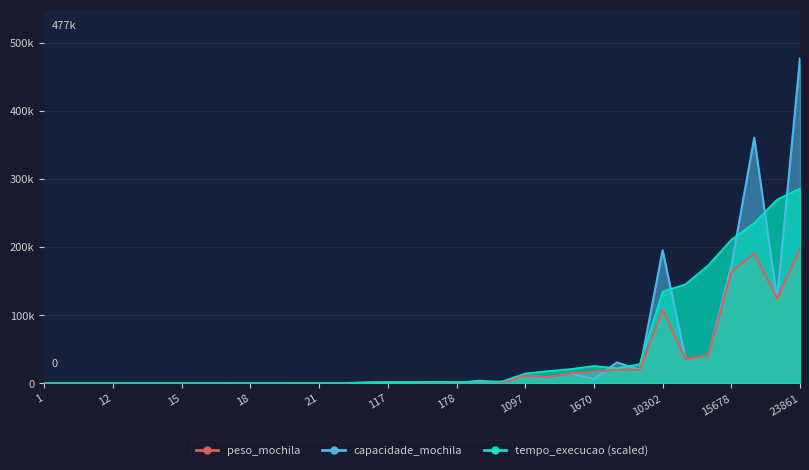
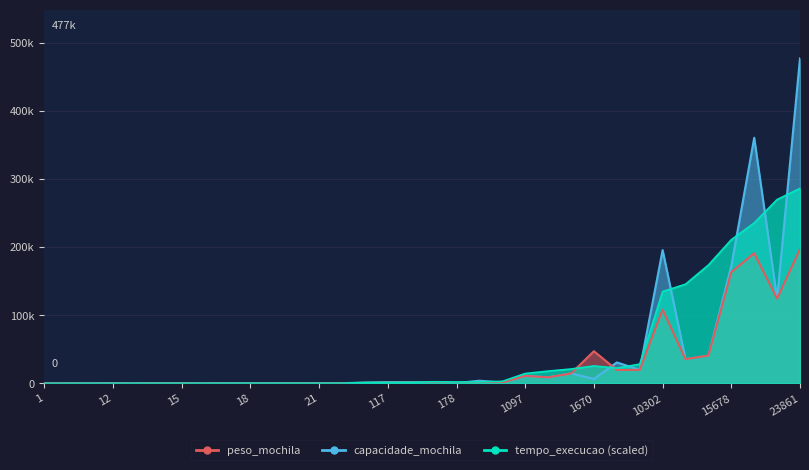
  {
    "capacidade_mochila": {
      "1670": 10000,
      "10302": 200000,
      "15678": 170000,
      "23861": 480000
    },
    "peso_mochila": {
-     "1670": 20000,
+     "1670": 50000,
      "10302": 110000,
      "15678": 160000,
      "23861": 200000
    },
    "tempo_execucao (scaled)": {
      "1670": 30000,
      "10302": 130000,
      "15678": 210000,
      "23861": 290000
    }
  }
